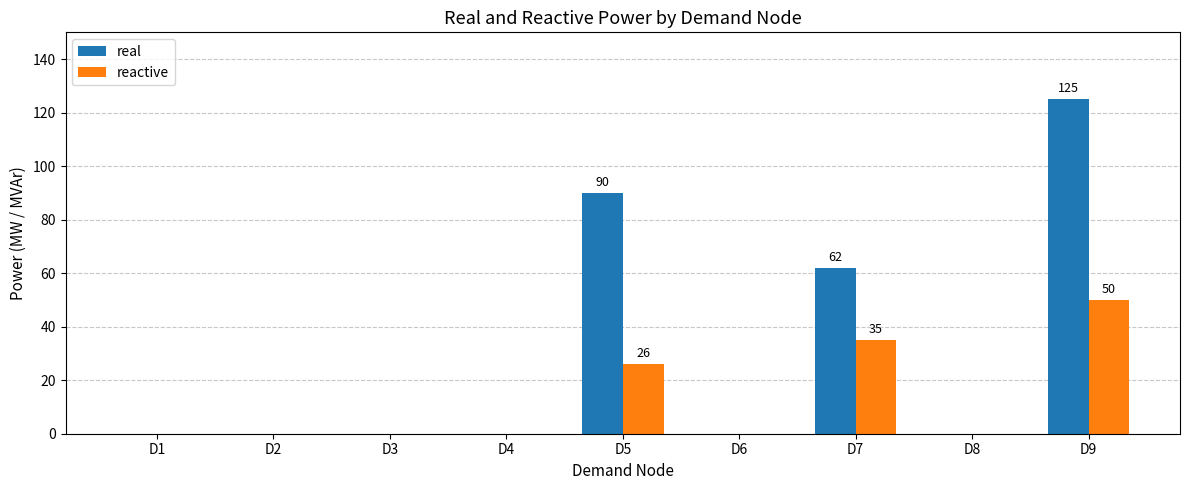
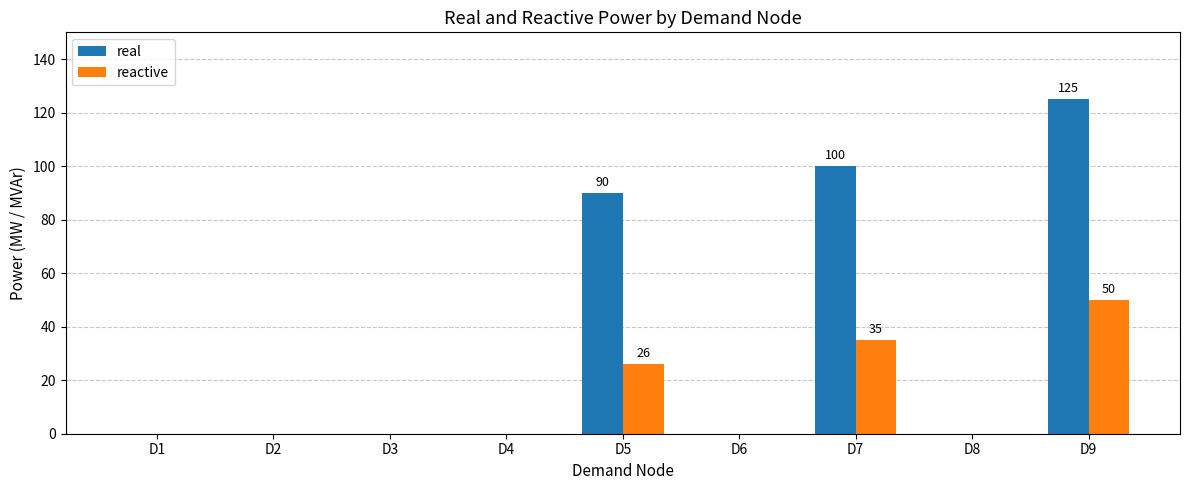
  {
    "real": {
      "D5": 90,
-     "D7": 62,
+     "D7": 100,
      "D9": 125
    },
    "reactive": {
      "D5": 26,
      "D7": 35,
      "D9": 50
    }
  }
